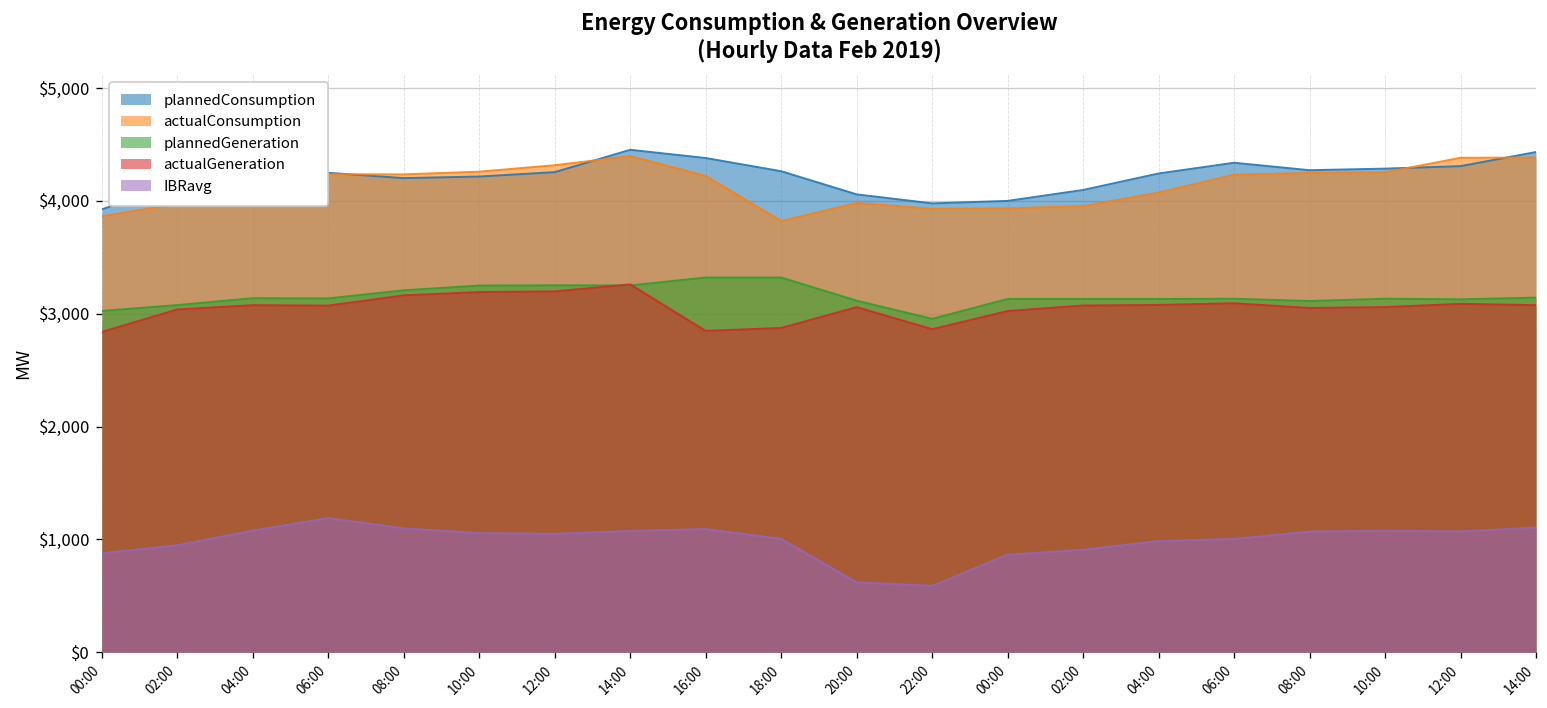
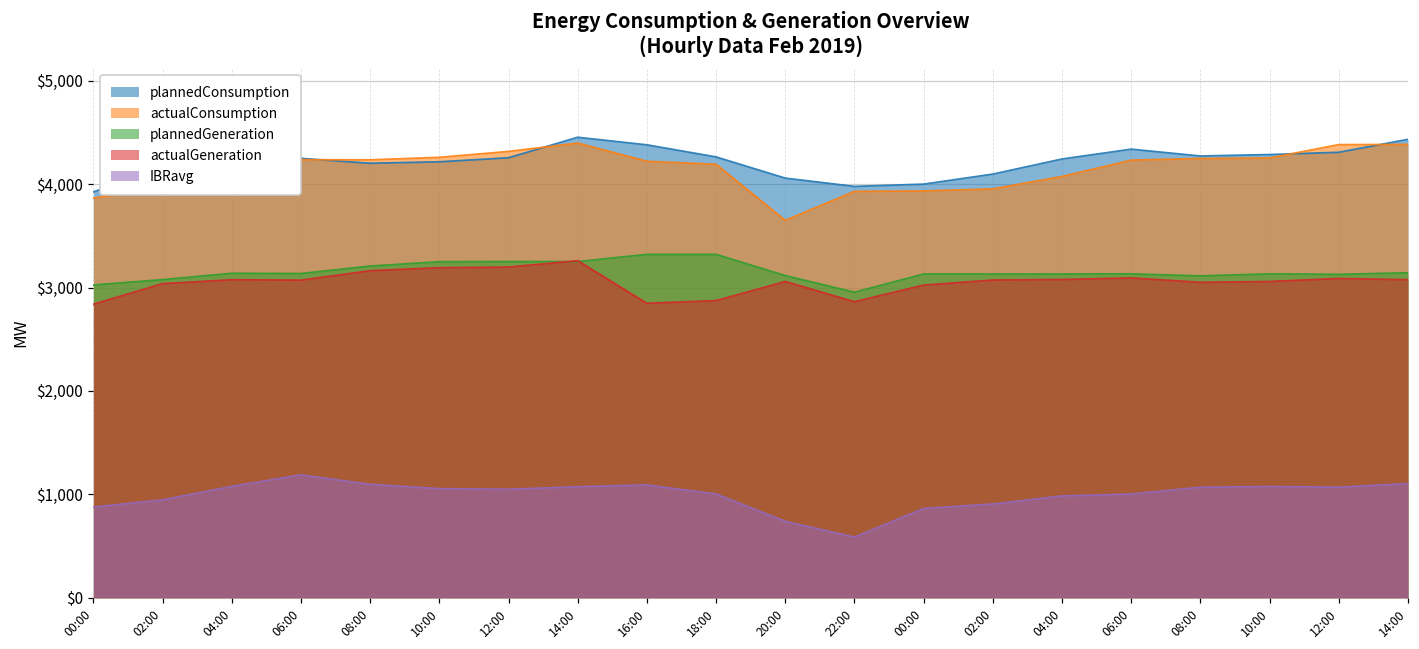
  {
    "plannedConsumption": {
      "16:00": "$4,400",
      "18:00": "$4,300",
      "20:00": "$4,100",
      "22:00": "$4,000"
    },
    "actualConsumption": {
      "16:00": "$4,200",
-     "18:00": "$3,800",
-     "20:00": "$4,000",
+     "18:00": "$4,200",
+     "20:00": "$3,600",
      "22:00": "$3,900"
    },
    "plannedGeneration": {
      "16:00": "$3,300",
      "18:00": "$3,300",
      "20:00": "$3,100",
      "22:00": "$3,000"
    },
    "actualGeneration": {
      "16:00": "$2,800",
      "18:00": "$2,900",
      "20:00": "$3,100",
      "22:00": "$2,900"
    },
    "IBRavg": {
      "16:00": "$1,100",
      "18:00": "$1,000",
-     "20:00": "$600",
+     "20:00": "$700",
      "22:00": "$600"
    }
  }
